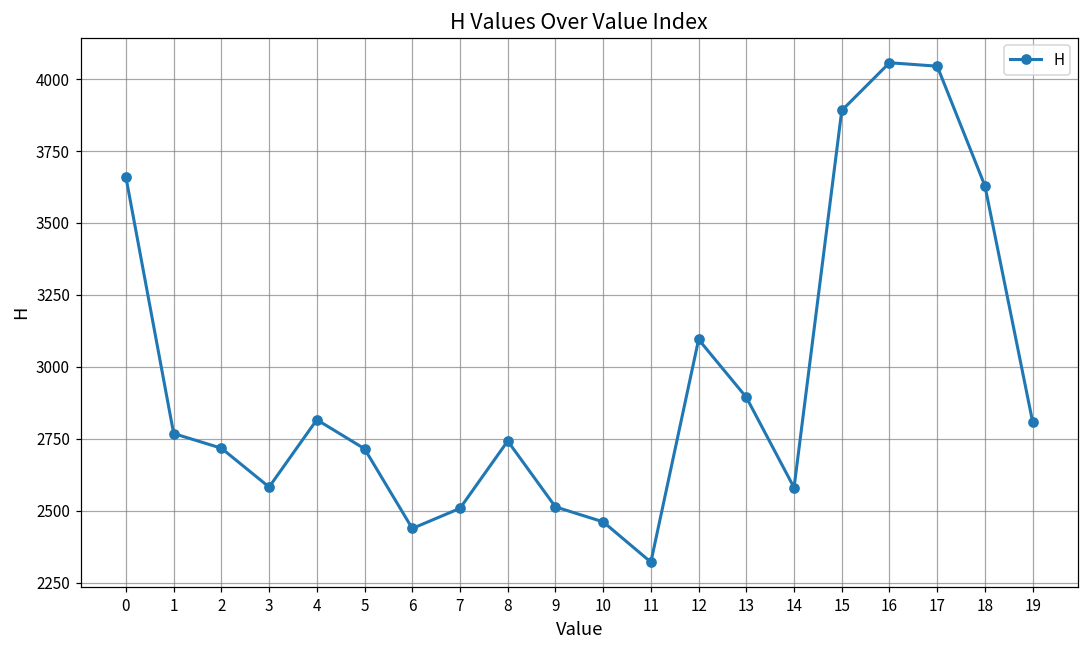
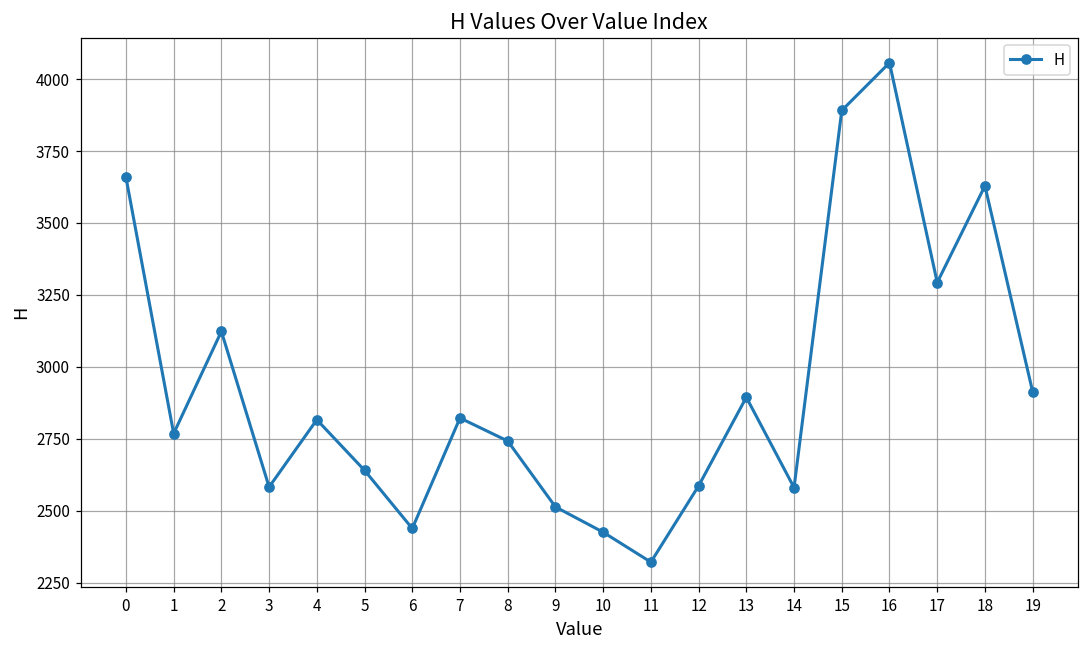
  {
    "0": 3660,
    "1": 2770,
-   "2": 2720,
+   "2": 3120,
    "3": 2580,
    "4": 2820,
-   "5": 2720,
+   "5": 2640,
    "6": 2440,
-   "7": 2510,
+   "7": 2820,
    "8": 2740,
    "9": 2510,
-   "10": 2460,
+   "10": 2430,
    "11": 2320,
-   "12": 3100,
+   "12": 2590,
    "13": 2890,
    "14": 2580,
    "15": 3890,
    "16": 4060,
-   "17": 4050,
+   "17": 3290,
    "18": 3630,
-   "19": 2810
+   "19": 2910
  }
